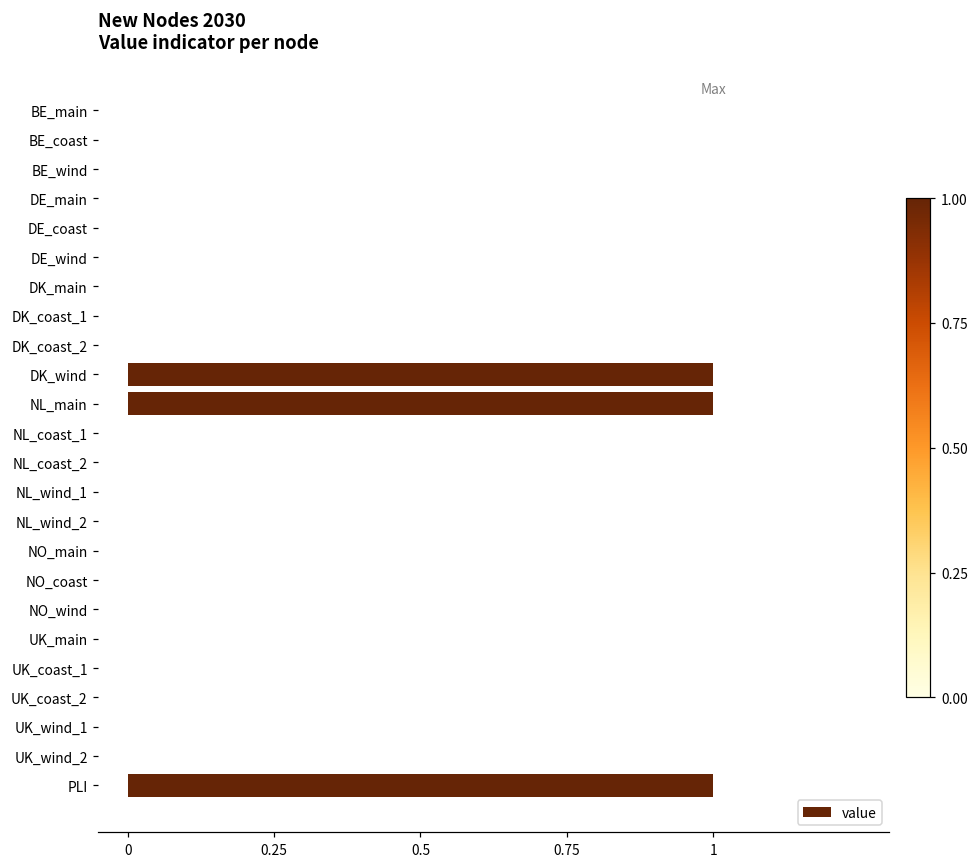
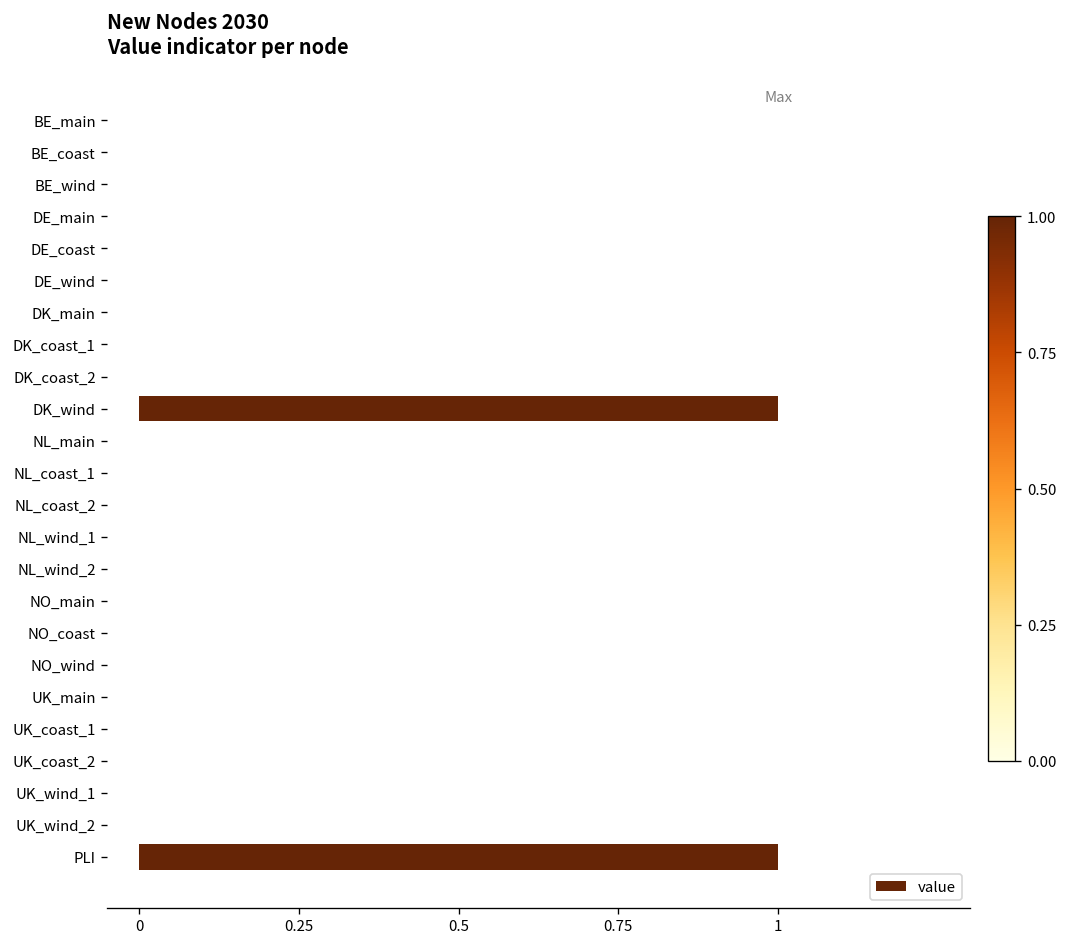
  {
    "BE_main": 0,
    "BE_coast": 0,
    "BE_wind": 0,
    "DE_main": 0,
    "DE_coast": 0,
    "DE_wind": 0,
    "DK_main": 0,
    "DK_coast_1": 0,
    "DK_coast_2": 0,
    "DK_wind": 1,
-   "NL_main": 1,
+   "NL_main": 0,
    "NL_coast_1": 0,
    "NL_coast_2": 0,
    "NL_wind_1": 0,
    "NL_wind_2": 0,
    "NO_main": 0,
    "NO_coast": 0,
    "NO_wind": 0,
    "UK_main": 0,
    "UK_coast_1": 0,
    "UK_coast_2": 0,
    "UK_wind_1": 0,
    "UK_wind_2": 0,
    "PLI": 1
  }
